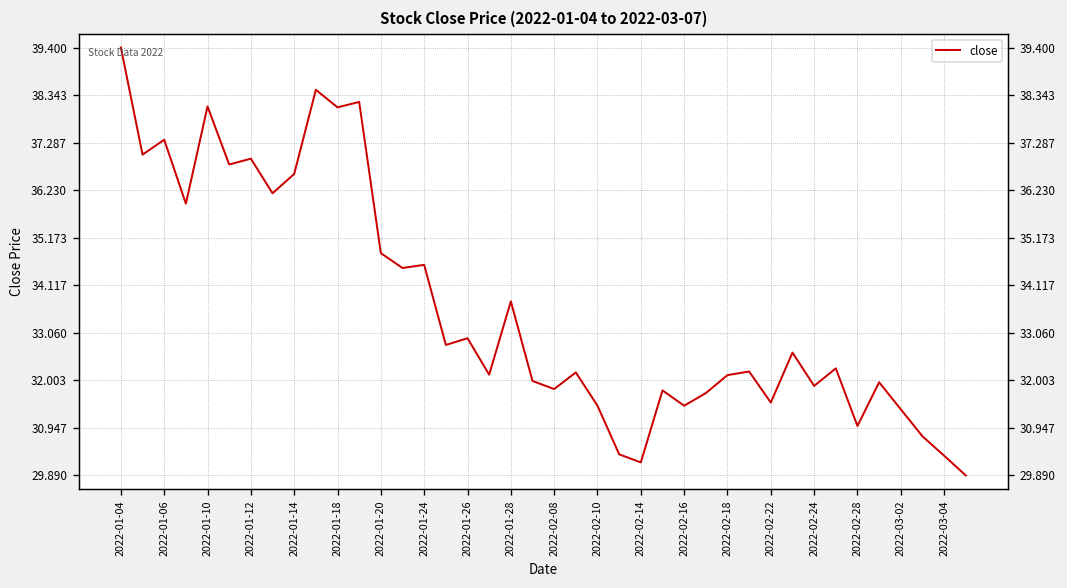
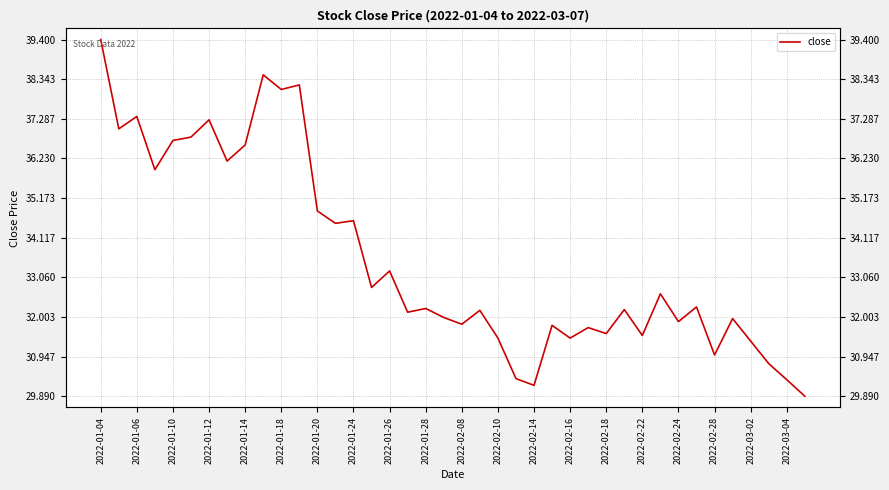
  {
    "2022-01-06": 37.4,
-   "2022-01-10": 38.1,
-   "2022-01-12": 36.9,
+   "2022-01-10": 36.7,
+   "2022-01-12": 37.3,
    "2022-01-14": 36.6,
    "2022-01-18": 38.1,
    "2022-01-20": 34.8,
    "2022-01-24": 34.6,
-   "2022-01-26": 32.9,
-   "2022-01-28": 33.8,
+   "2022-01-26": 33.2,
+   "2022-01-28": 32.2,
    "2022-02-08": 31.8,
    "2022-02-10": 31.4,
    "2022-02-14": 30.2,
    "2022-02-16": 31.4,
-   "2022-02-18": 32.1,
+   "2022-02-18": 31.6,
    "2022-02-22": 31.5,
    "2022-02-24": 31.9,
    "2022-02-28": 31.0,
    "2022-03-02": 31.4,
    "2022-03-04": 30.3
  }
